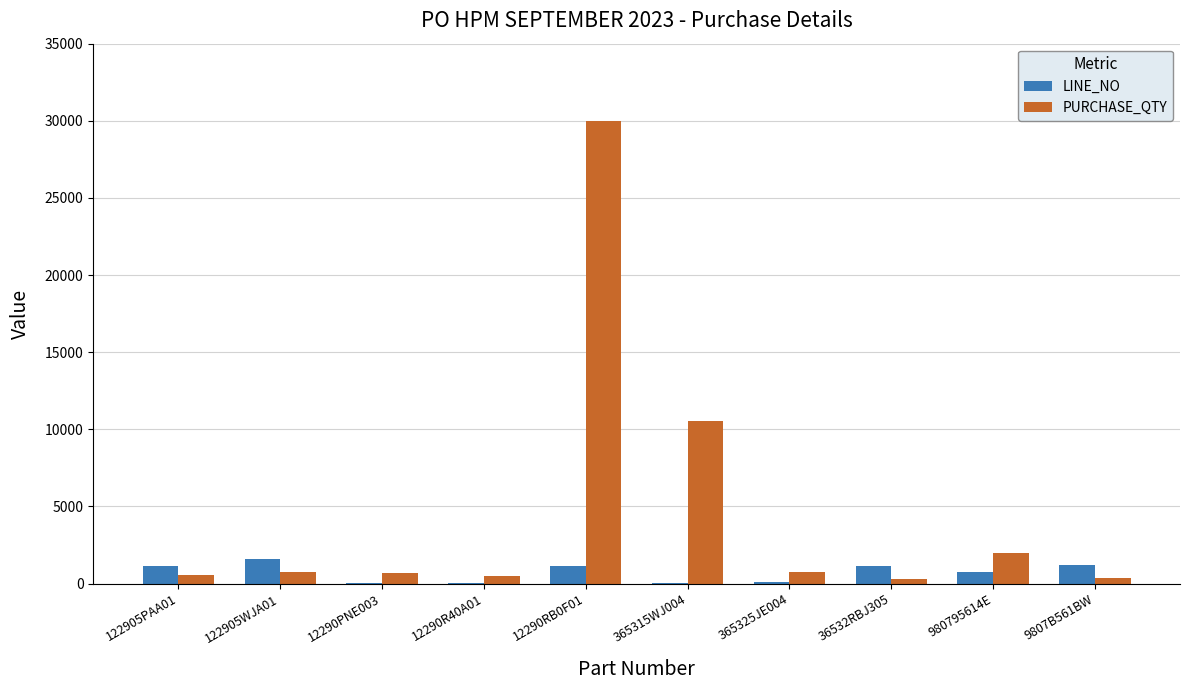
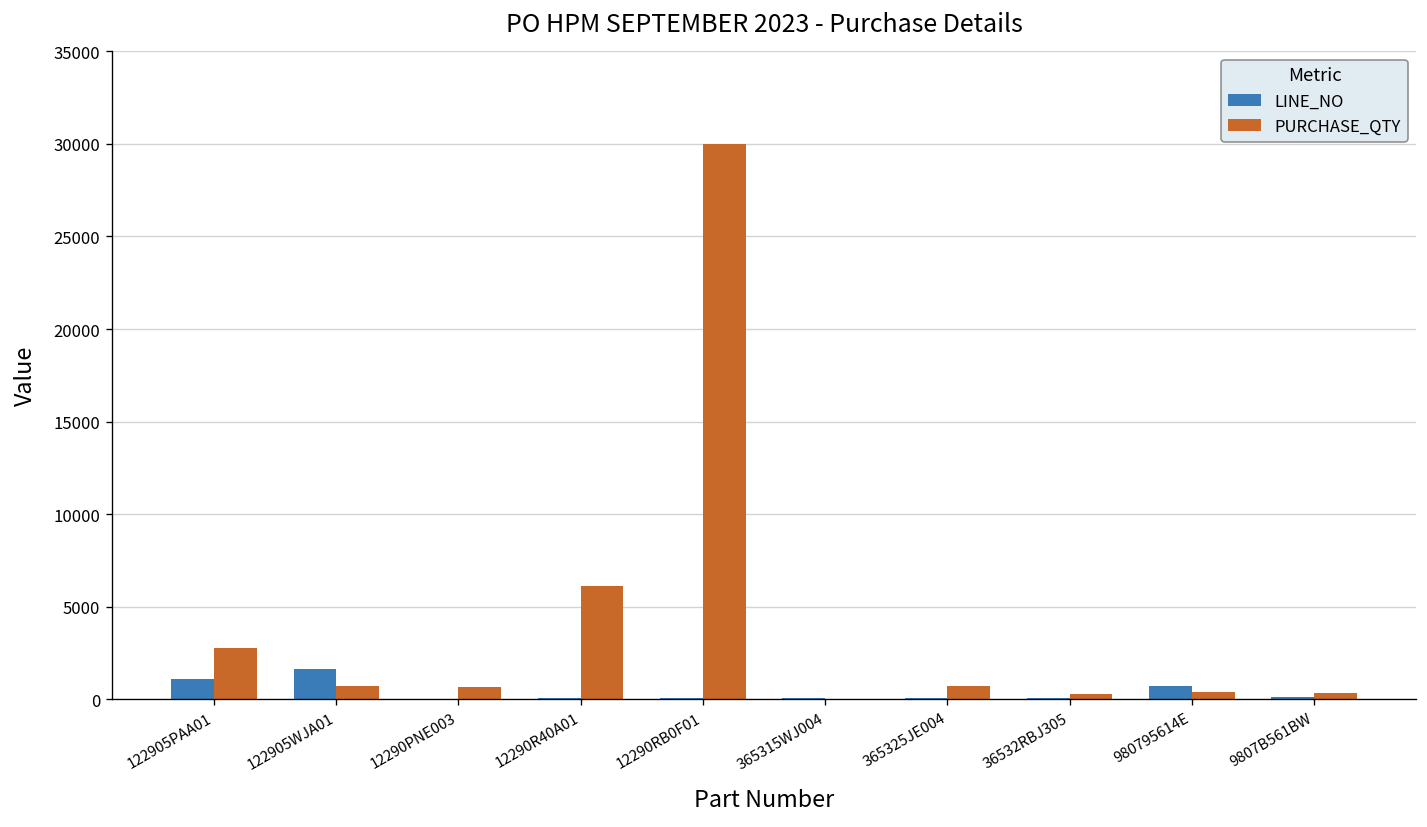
  {
    "LINE_NO": {
      "122905PAA01": 1100,
      "122905WJA01": 1600,
-     "12290RB0F01": 1100,
-     "36532RBJ305": 1100,
+     "12290RB0F01": 100,
+     "36532RBJ305": 100,
      "980795614E": 700,
-     "9807B561BW": 1200
+     "9807B561BW": 100
    },
    "PURCHASE_QTY": {
-     "122905PAA01": 500,
+     "122905PAA01": 2800,
      "122905WJA01": 700,
      "12290PNE003": 700,
-     "12290R40A01": 500,
+     "12290R40A01": 6100,
      "12290RB0F01": 30000,
-     "365315WJ004": 10500,
+     "365315WJ004": 0,
      "365325JE004": 700,
      "36532RBJ305": 300,
-     "980795614E": 2000,
+     "980795614E": 400,
      "9807B561BW": 300
    }
  }
